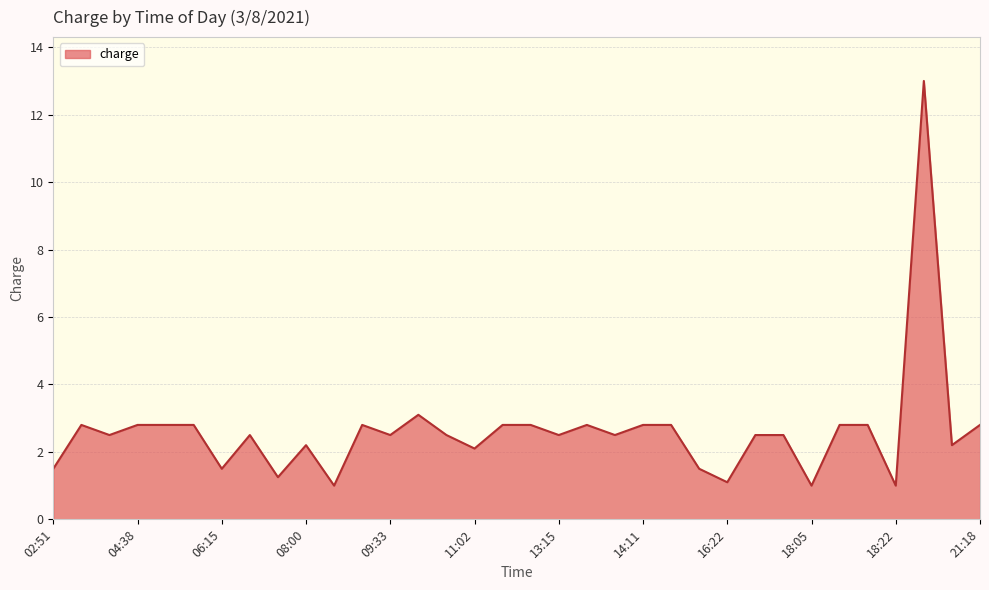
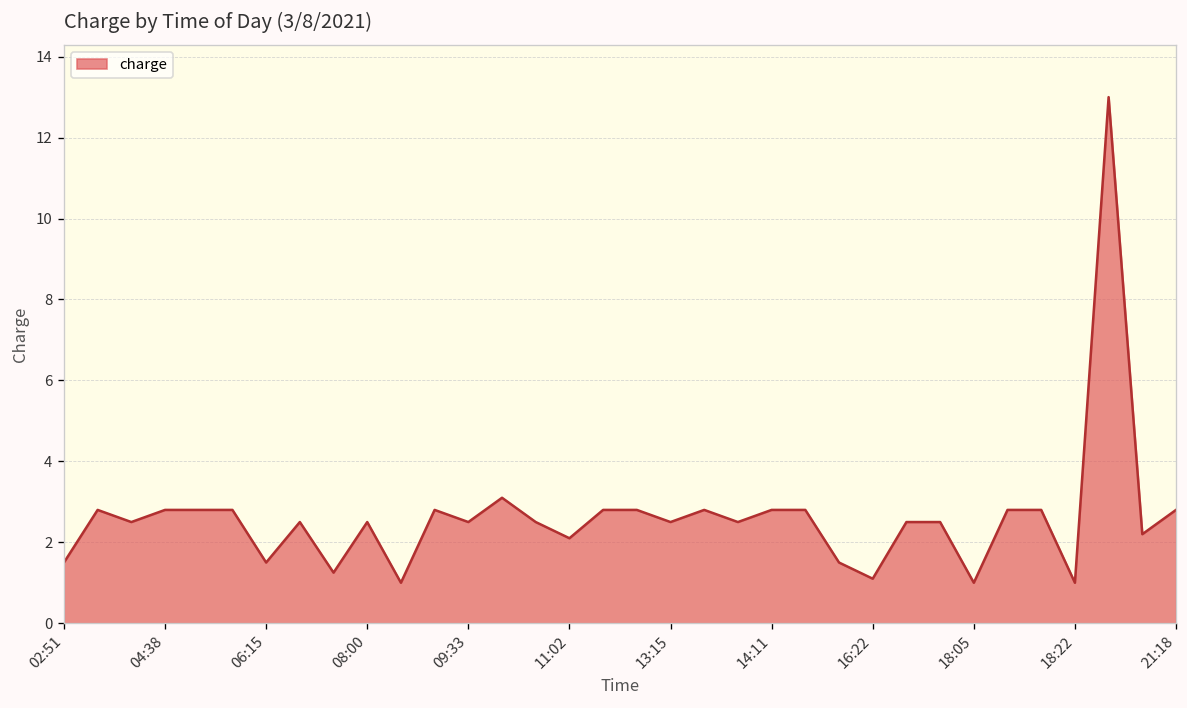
  {
    "02:51": 1.5,
    "04:38": 2.8,
    "06:15": 1.5,
-   "08:00": 2.2,
+   "08:00": 2.5,
    "09:33": 2.5,
    "11:02": 2.1,
    "13:15": 2.5,
    "14:11": 2.8,
    "16:22": 1.1,
    "18:05": 1.0,
    "18:22": 1.0,
    "21:18": 2.8
  }
